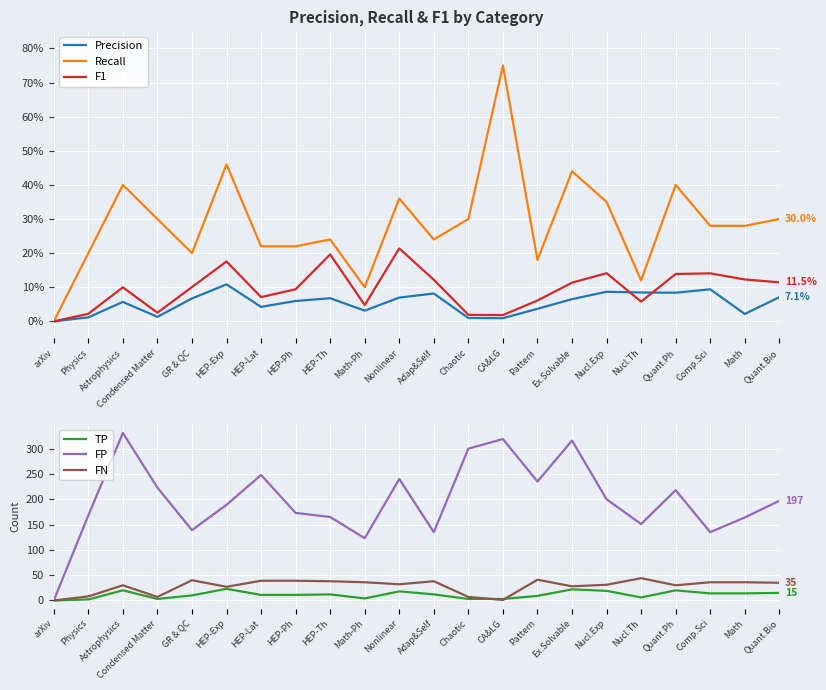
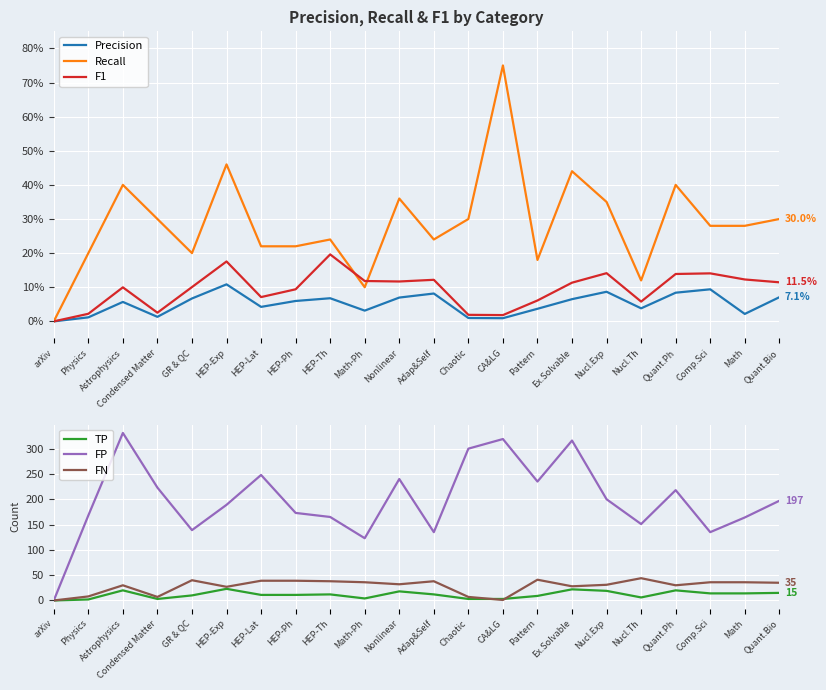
  {
    "Precision, Recall & F1 by Category": {
      "Precision": {
        "Physics": "1%",
        "Astrophysics": "6%",
        "Condensed Matter": "1%",
        "GR & QC": "7%",
        "HEP-Exp": "11%",
        "HEP-Lat": "4%",
        "HEP-Ph": "6%",
        "HEP-Th": "7%",
        "Math-Ph": "3%",
        "Nonlinear": "7%",
        "Adap&Self": "8%",
        "Chaotic": "1%",
        "CA&LG": "1%",
        "Pattern": "4%",
        "Ex.Solvable": "7%",
        "Nucl.Exp": "9%",
-       "Nucl.Th": "8%",
+       "Nucl.Th": "4%",
        "Quant.Ph": "8%",
        "Comp.Sci": "9%",
        "Math": "2%"
      },
      "Recall": {
        "Quant.Bio": "30.0%"
      },
      "F1": {
        "Physics": "2%",
        "Astrophysics": "10%",
        "Condensed Matter": "3%",
        "GR & QC": "10%",
        "HEP-Exp": "18%",
        "HEP-Lat": "7%",
        "HEP-Ph": "9%",
        "HEP-Th": "20%",
-       "Math-Ph": "5%",
-       "Nonlinear": "21%",
+       "Math-Ph": "12%",
+       "Nonlinear": "12%",
        "Adap&Self": "12%",
        "Chaotic": "2%",
        "CA&LG": "2%",
        "Pattern": "6%",
        "Ex.Solvable": "11%",
        "Nucl.Exp": "14%",
        "Nucl.Th": "6%",
        "Quant.Ph": "14%",
        "Comp.Sci": "14%",
        "Math": "12%"
      }
    }
  }
